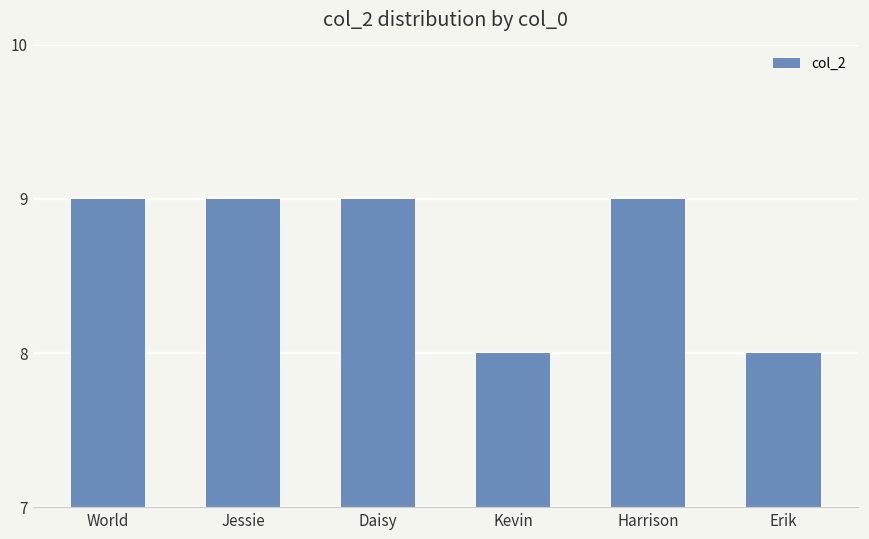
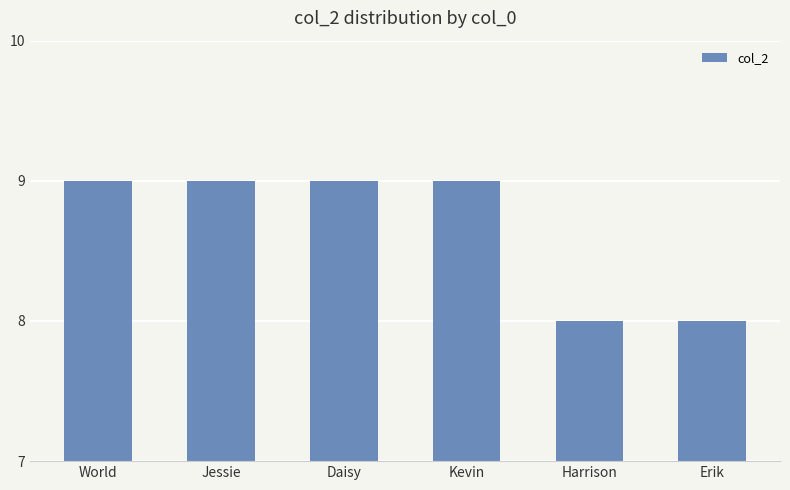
  {
    "World": 9,
    "Jessie": 9,
    "Daisy": 9,
-   "Kevin": 8,
-   "Harrison": 9,
+   "Kevin": 9,
+   "Harrison": 8,
    "Erik": 8
  }
